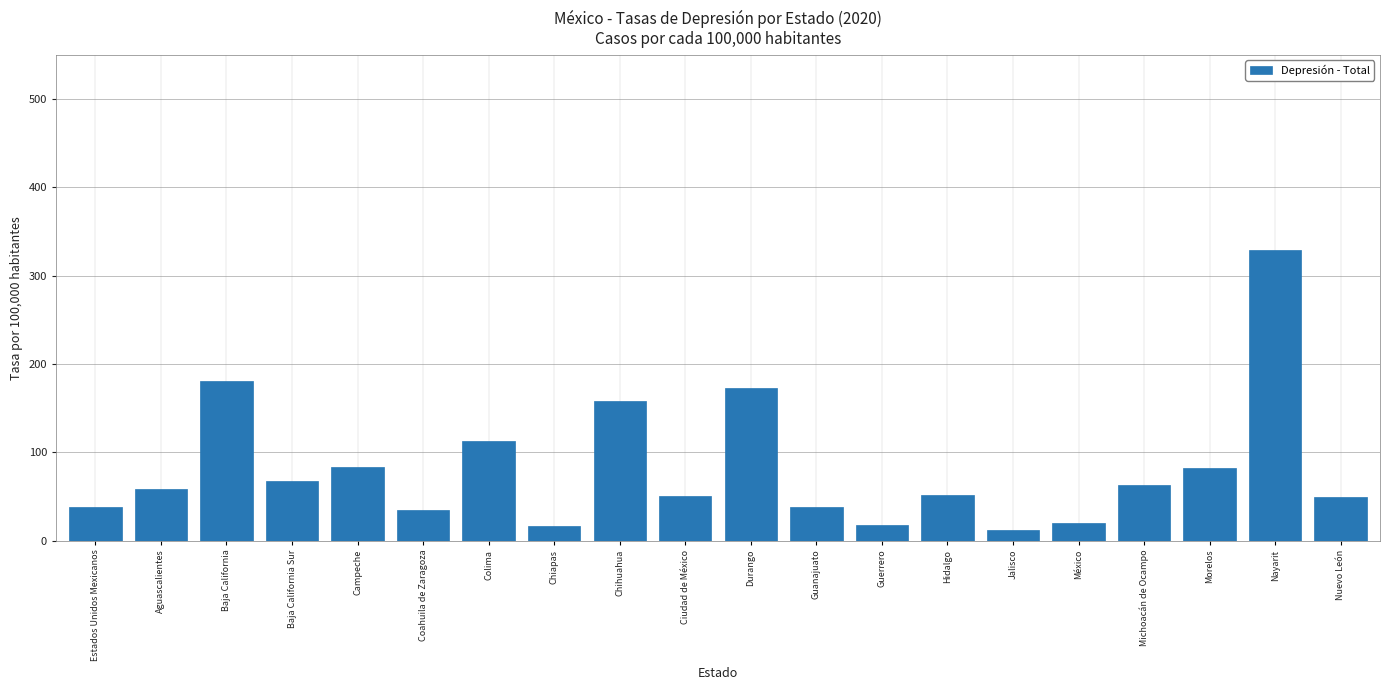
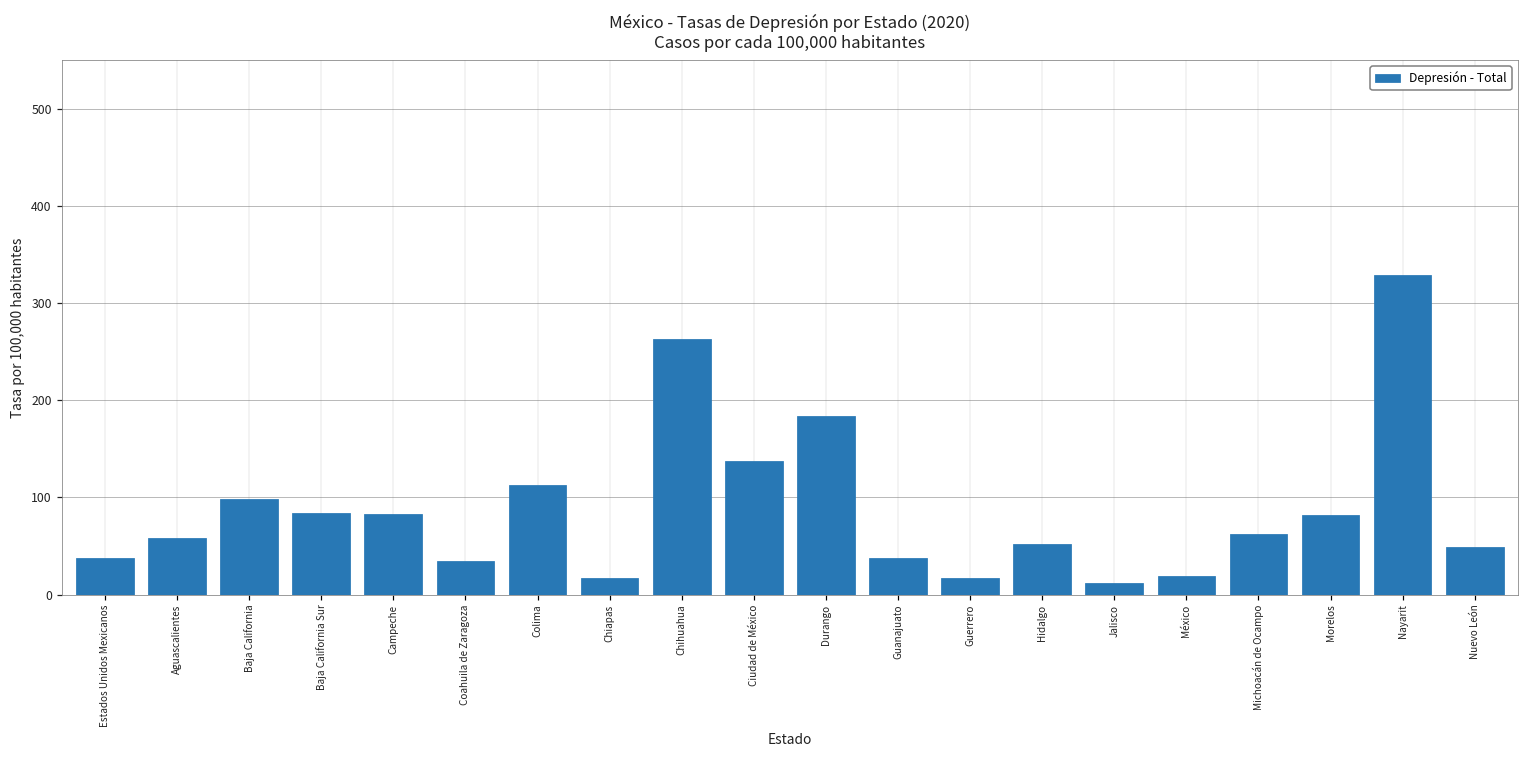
  {
    "Estados Unidos Mexicanos": 40,
    "Aguascalientes": 60,
-   "Baja California": 180,
-   "Baja California Sur": 70,
+   "Baja California": 100,
+   "Baja California Sur": 80,
    "Campeche": 80,
    "Coahuila de Zaragoza": 30,
    "Colima": 110,
    "Chiapas": 20,
-   "Chihuahua": 160,
-   "Ciudad de México": 50,
-   "Durango": 170,
+   "Chihuahua": 260,
+   "Ciudad de México": 140,
+   "Durango": 180,
    "Guanajuato": 40,
    "Guerrero": 20,
    "Hidalgo": 50,
    "Jalisco": 10,
    "México": 20,
    "Michoacán de Ocampo": 60,
    "Morelos": 80,
    "Nayarit": 330,
    "Nuevo León": 50
  }
